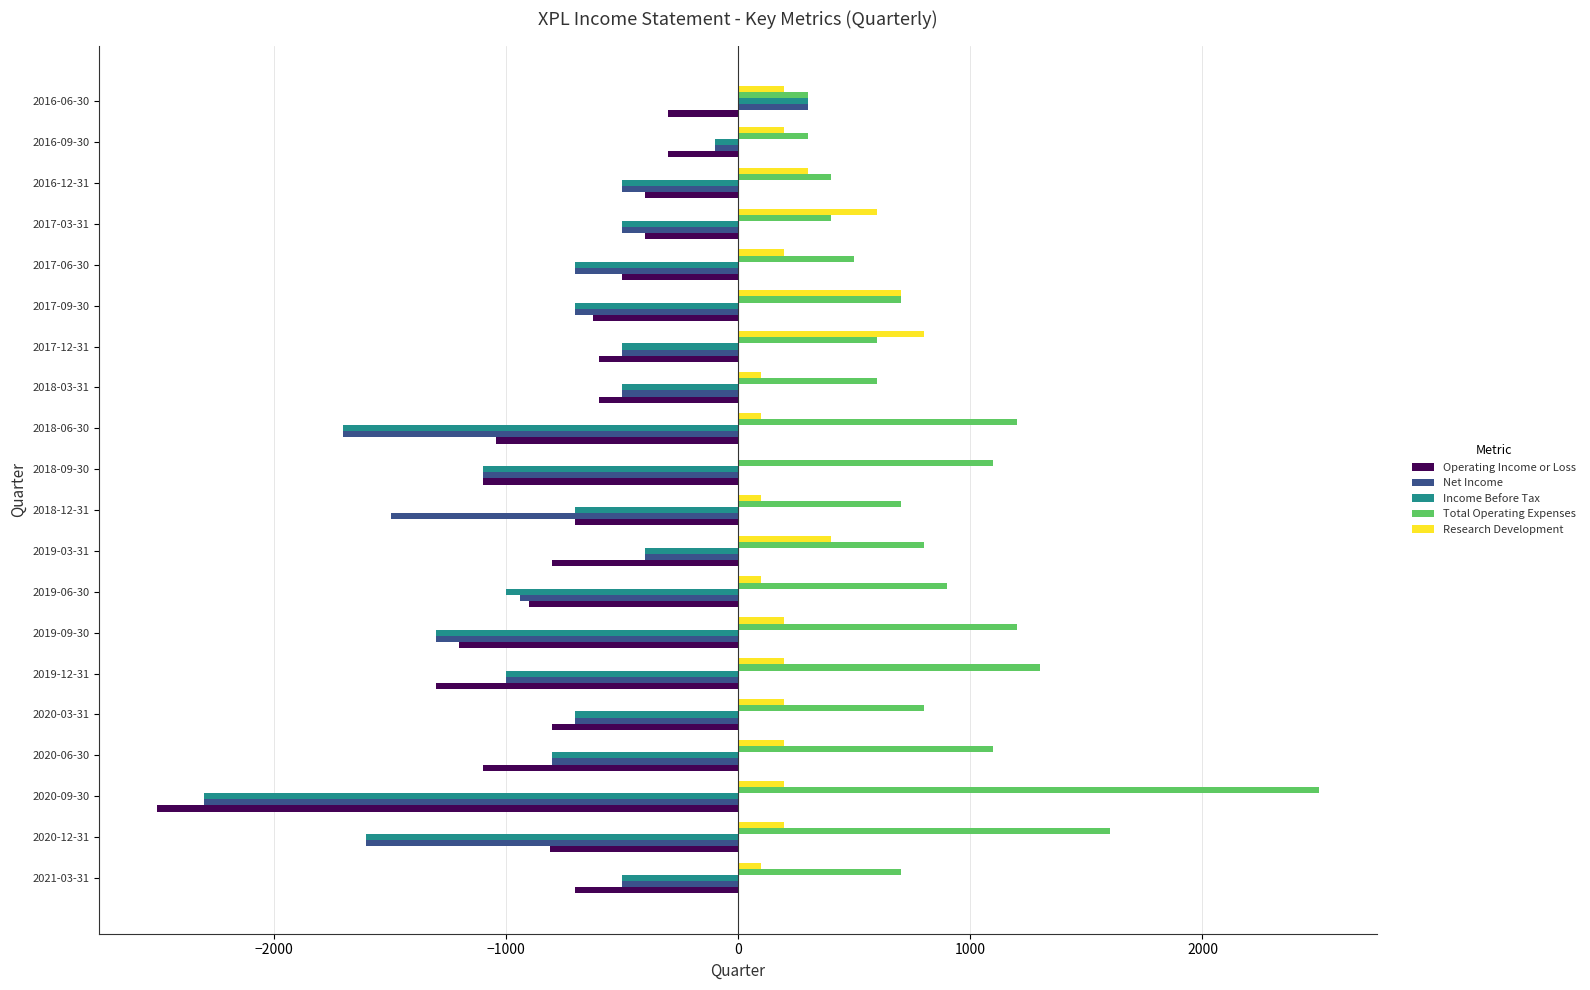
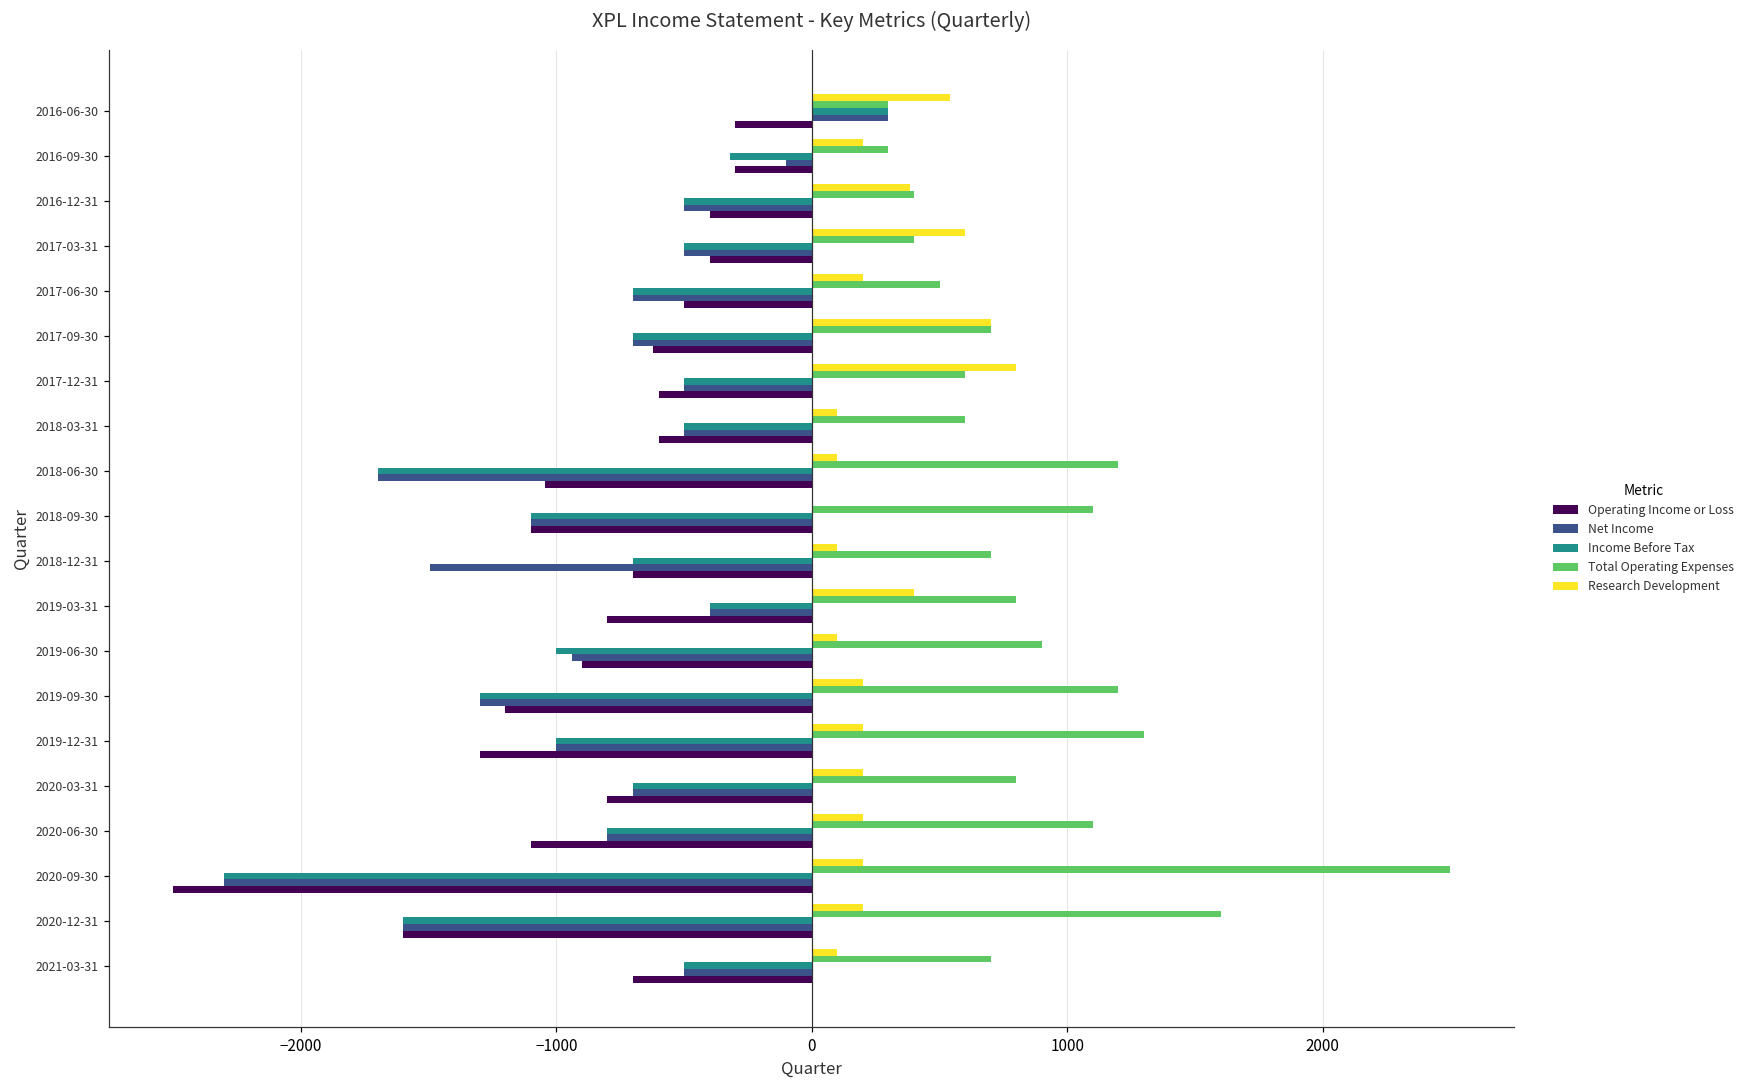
  {
    "Operating Income or Loss": {
      "2016-06-30": -300,
      "2016-09-30": -300,
      "2016-12-31": -400,
      "2017-03-31": -400,
      "2017-06-30": -500,
      "2017-09-30": -620,
      "2017-12-31": -600,
      "2018-03-31": -600,
      "2018-06-30": -1040,
      "2018-09-30": -1100,
      "2018-12-31": -700,
      "2019-03-31": -800,
      "2019-06-30": -900,
      "2019-09-30": -1200,
      "2019-12-31": -1300,
      "2020-03-31": -800,
      "2020-06-30": -1100,
      "2020-09-30": -2500,
-     "2020-12-31": -810,
+     "2020-12-31": -1600,
      "2021-03-31": -700
    },
    "Net Income": {
      "2016-06-30": 300,
      "2016-09-30": -100,
      "2016-12-31": -500,
      "2017-03-31": -500,
      "2017-06-30": -700,
      "2017-09-30": -700,
      "2017-12-31": -500,
      "2018-03-31": -500,
      "2018-06-30": -1700,
      "2018-09-30": -1100,
      "2018-12-31": -1500,
      "2019-03-31": -400,
      "2019-06-30": -940,
      "2019-09-30": -1300,
      "2019-12-31": -1000,
      "2020-03-31": -700,
      "2020-06-30": -800,
      "2020-09-30": -2300,
      "2020-12-31": -1600,
      "2021-03-31": -500
    },
    "Income Before Tax": {
      "2016-06-30": 300,
-     "2016-09-30": -100,
+     "2016-09-30": -320,
      "2016-12-31": -500,
      "2017-03-31": -500,
      "2017-06-30": -700,
      "2017-09-30": -700,
      "2017-12-31": -500,
      "2018-03-31": -500,
      "2018-06-30": -1700,
      "2018-09-30": -1100,
      "2018-12-31": -700,
      "2019-03-31": -400,
      "2019-06-30": -1000,
      "2019-09-30": -1300,
      "2019-12-31": -1000,
      "2020-03-31": -700,
      "2020-06-30": -800,
      "2020-09-30": -2300,
      "2020-12-31": -1600,
      "2021-03-31": -500
    },
    "Total Operating Expenses": {
      "2016-06-30": 300,
      "2016-09-30": 300,
      "2016-12-31": 400,
      "2017-03-31": 400,
      "2017-06-30": 500,
      "2017-09-30": 700,
      "2017-12-31": 600,
      "2018-03-31": 600,
      "2018-06-30": 1200,
      "2018-09-30": 1100,
      "2018-12-31": 700,
      "2019-03-31": 800,
      "2019-06-30": 900,
      "2019-09-30": 1200,
      "2019-12-31": 1300,
      "2020-03-31": 800,
      "2020-06-30": 1100,
      "2020-09-30": 2500,
      "2020-12-31": 1600,
      "2021-03-31": 700
    },
    "Research Development": {
-     "2016-06-30": 200,
+     "2016-06-30": 540,
      "2016-09-30": 200,
-     "2016-12-31": 300,
+     "2016-12-31": 380,
      "2017-03-31": 600,
      "2017-06-30": 200,
      "2017-09-30": 700,
      "2017-12-31": 800,
      "2018-03-31": 100,
      "2018-06-30": 100,
      "2018-09-30": 0,
      "2018-12-31": 100,
      "2019-03-31": 400,
      "2019-06-30": 100,
      "2019-09-30": 200,
      "2019-12-31": 200,
      "2020-03-31": 200,
      "2020-06-30": 200,
      "2020-09-30": 200,
      "2020-12-31": 200,
      "2021-03-31": 100
    }
  }
